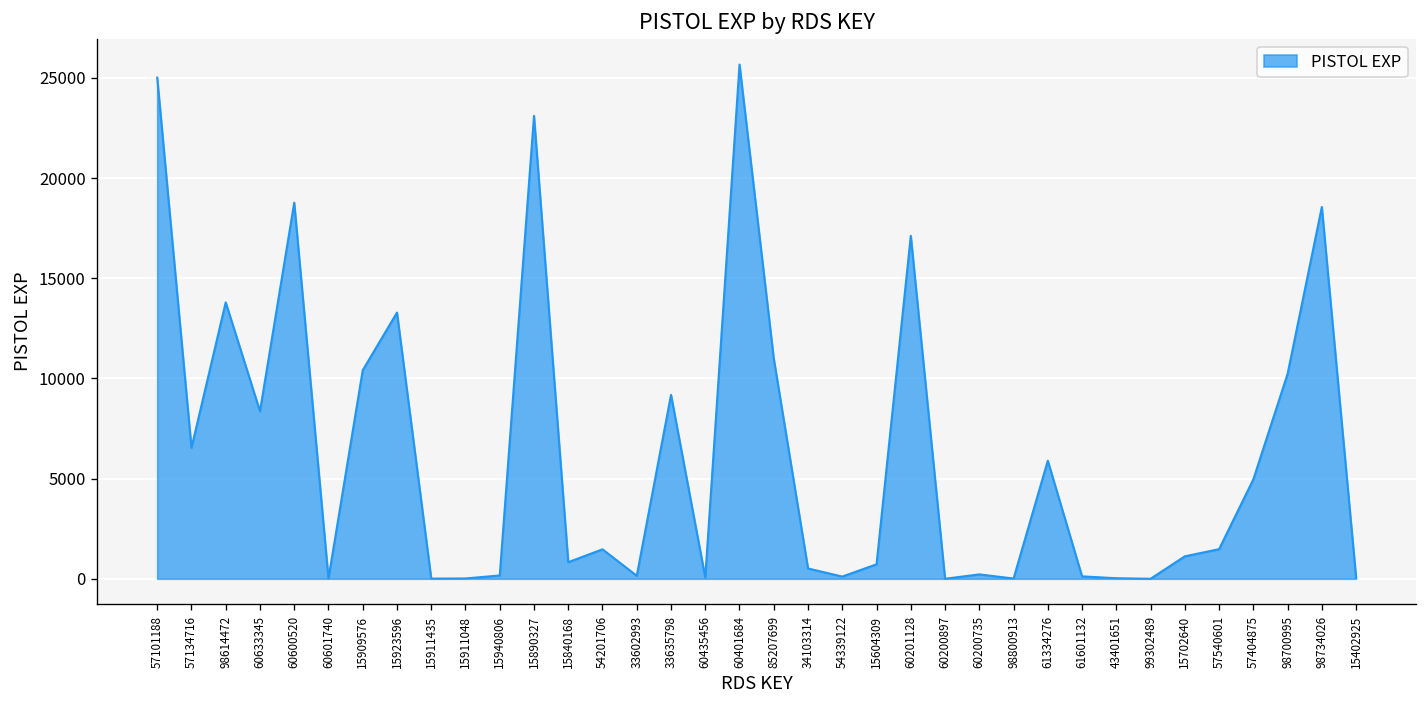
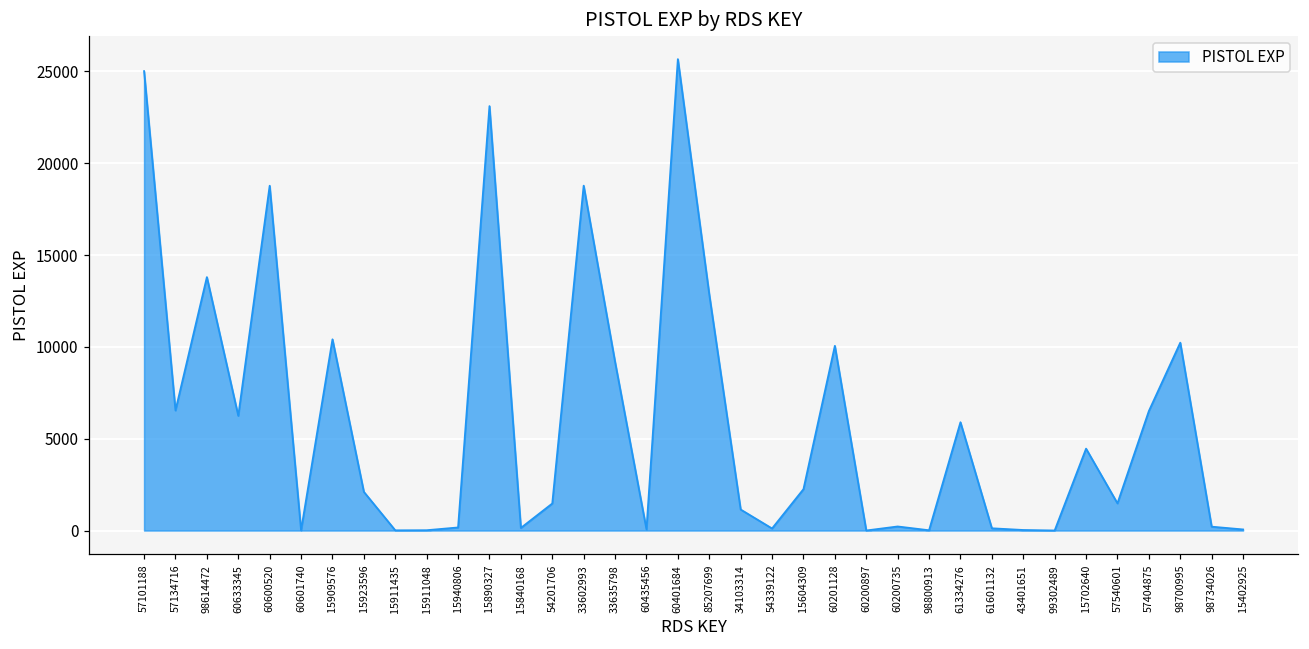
  {
    "57101188": 25000,
    "57134716": 6500,
    "98614472": 13800,
-   "60633345": 8400,
+   "60633345": 6200,
    "60600520": 18800,
    "60601740": 0,
    "15909576": 10400,
-   "15923596": 13300,
+   "15923596": 2100,
    "15911435": 0,
    "15911048": 0,
    "15940806": 200,
    "15890327": 23100,
-   "15840168": 800,
+   "15840168": 100,
    "54201706": 1500,
-   "33602993": 200,
+   "33602993": 18800,
    "33635798": 9200,
    "60435456": 100,
    "60401684": 25700,
-   "85207699": 11000,
-   "34103314": 500,
+   "85207699": 12900,
+   "34103314": 1100,
    "54339122": 100,
-   "15604309": 700,
-   "60201128": 17100,
+   "15604309": 2300,
+   "60201128": 10100,
    "60200897": 0,
    "60200735": 200,
    "98800913": 0,
    "61334276": 5900,
    "61601132": 100,
    "43401651": 0,
    "99302489": 0,
-   "15702640": 1100,
+   "15702640": 4500,
    "57540601": 1500,
-   "57404875": 5000,
+   "57404875": 6500,
    "98700995": 10200,
-   "98734026": 18600,
+   "98734026": 200,
    "15402925": 100
  }
